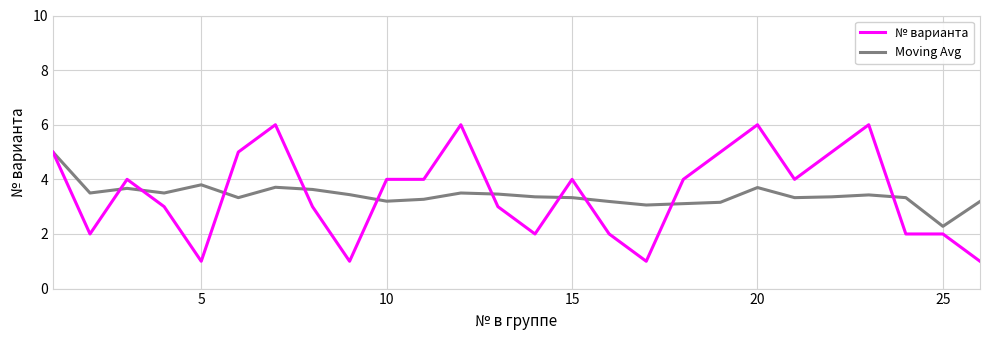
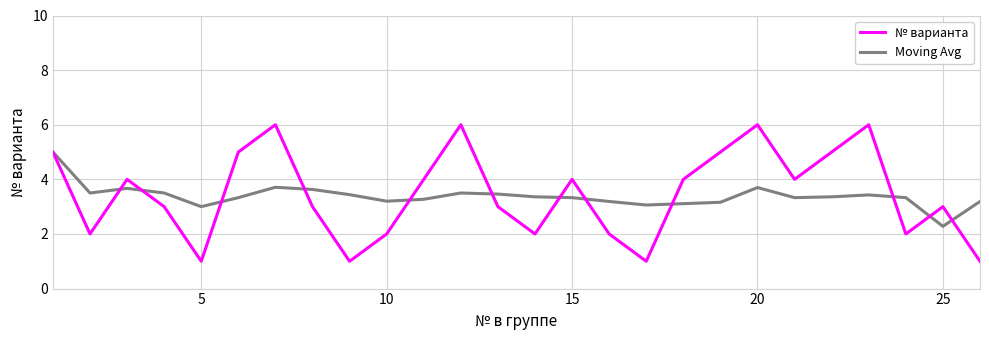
  {
    "№ варианта": {
      "5": 1,
-     "10": 4,
+     "10": 2,
      "15": 4,
      "20": 6,
-     "25": 2
+     "25": 3
    },
    "Moving Avg": {
-     "5": 3.8,
+     "5": 3.0,
      "10": 3.2,
      "15": 3.3,
      "20": 3.7,
      "25": 2.3
    }
  }
